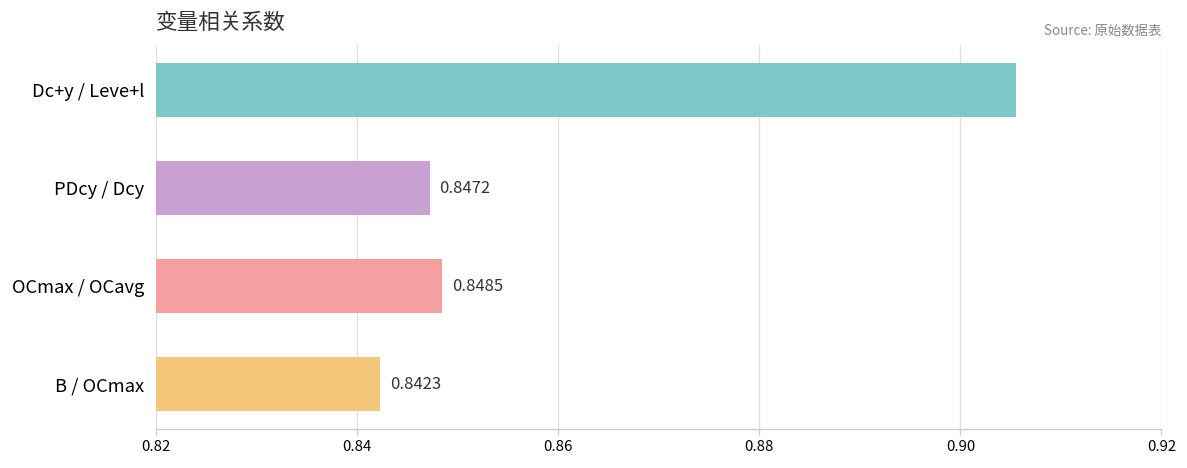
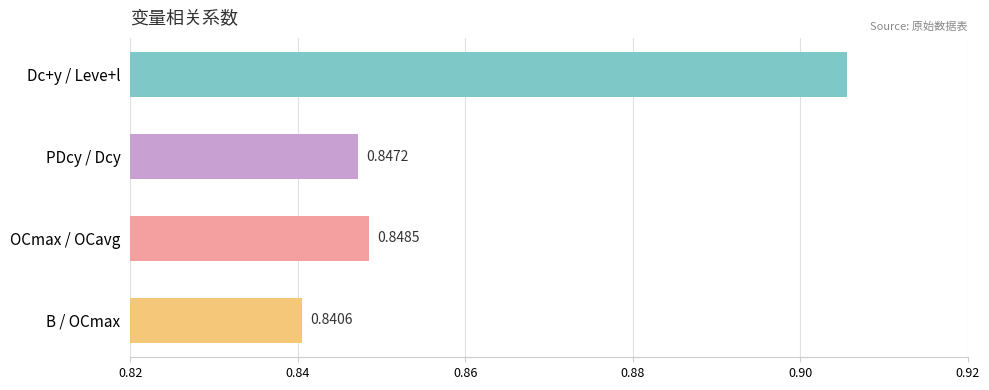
  {
    "PDcy / Dcy": 0.8472,
    "OCmax / OCavg": 0.8485,
-   "B / OCmax": 0.8423
+   "B / OCmax": 0.8406
  }
